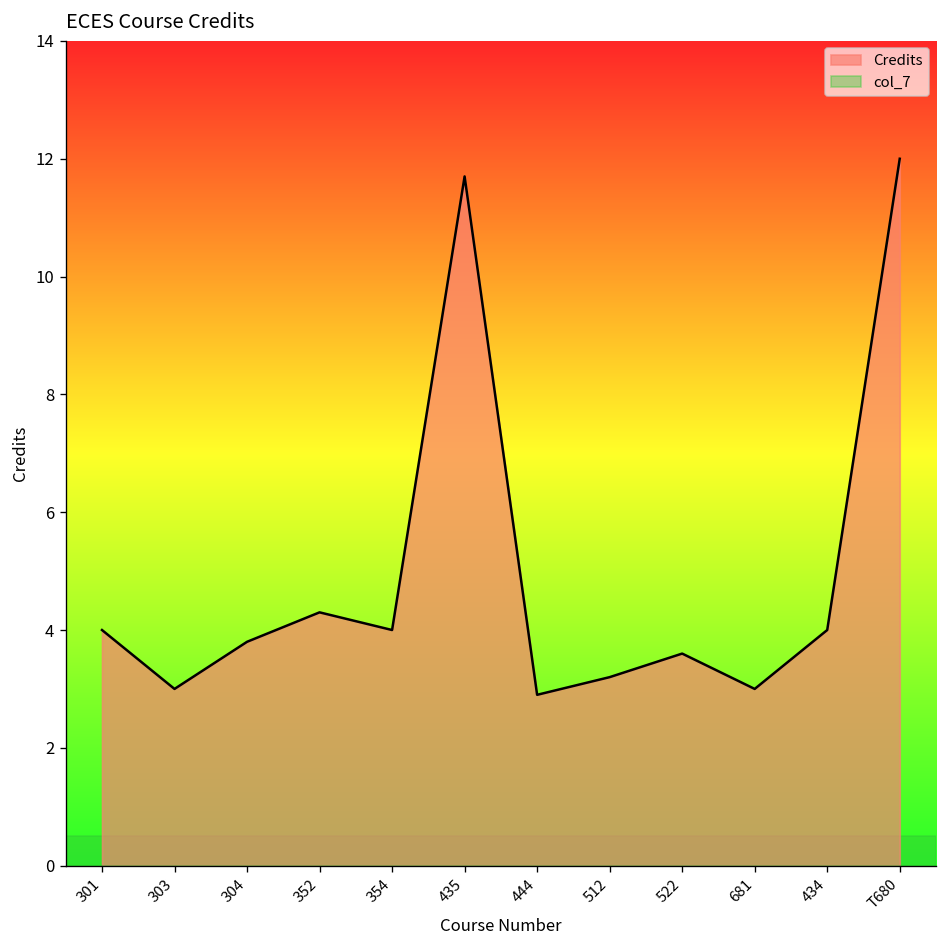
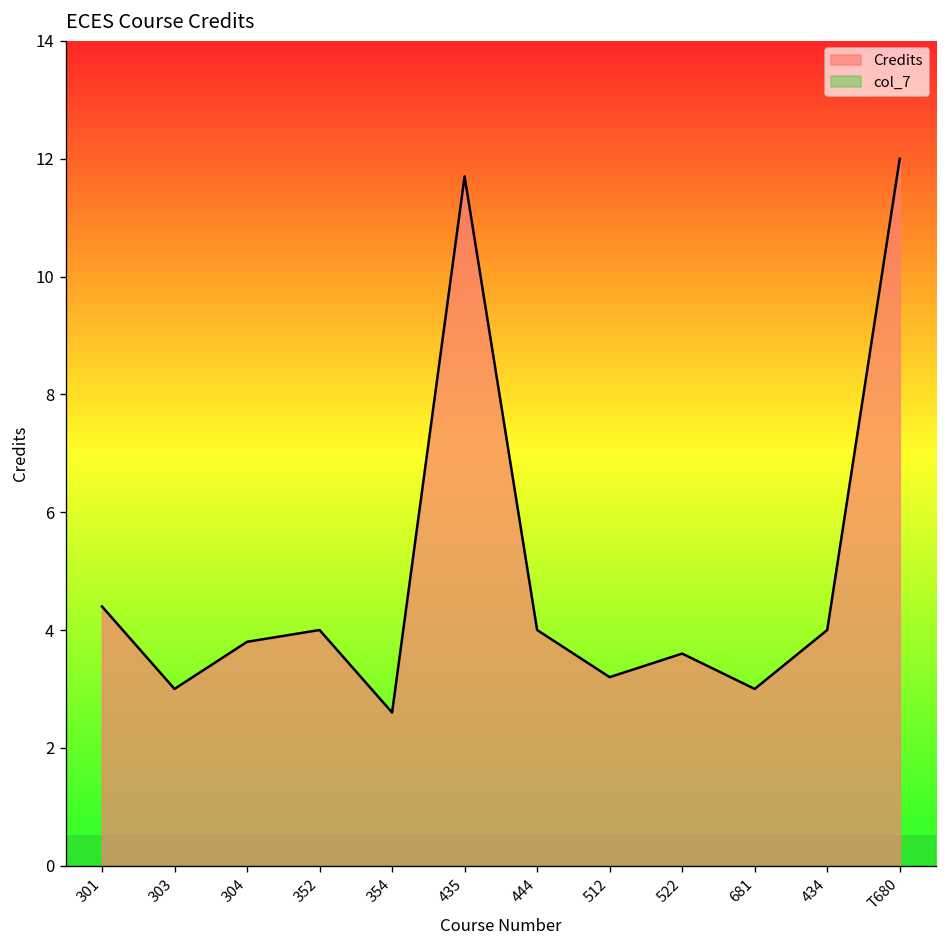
  {
    "Credits": {
-     "301": 4.0,
+     "301": 4.4,
      "303": 3.0,
      "304": 3.8,
-     "352": 4.3,
-     "354": 4.0,
+     "352": 4.0,
+     "354": 2.6,
      "435": 11.7,
-     "444": 2.9,
+     "444": 4.0,
      "512": 3.2,
      "522": 3.6,
      "681": 3.0,
      "434": 4.0,
      "T680": 12.0
    }
  }
